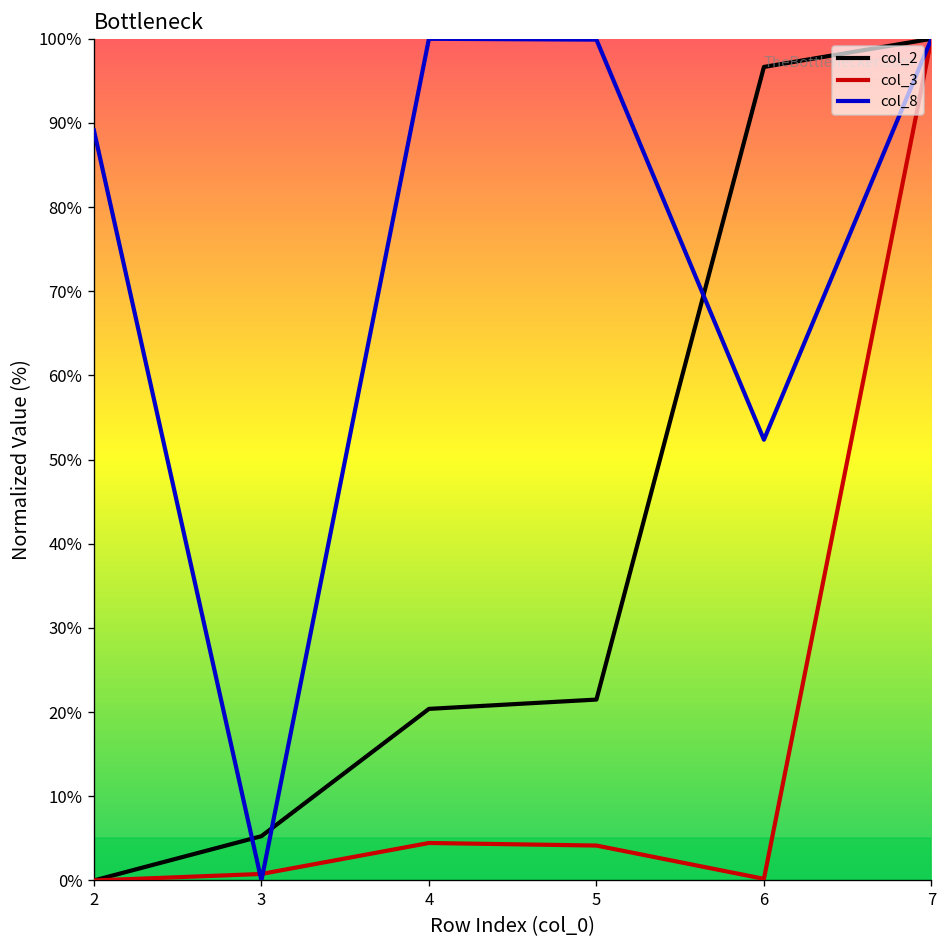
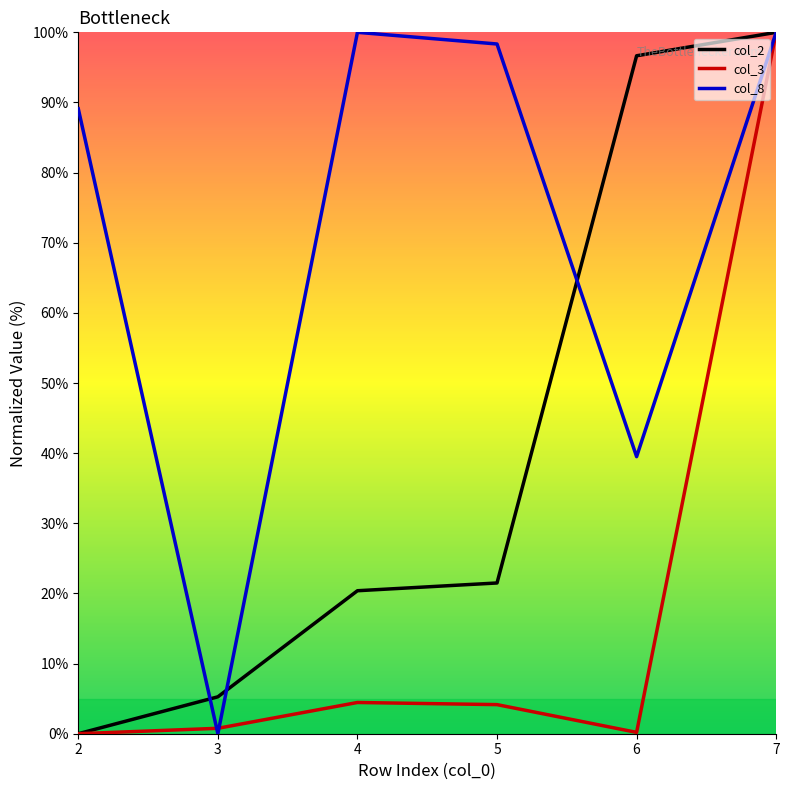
  {
    "col_2": {
      "3": "5%",
      "4": "20%",
      "5": "21%",
      "6": "97%"
    },
    "col_8": {
      "2": "89%",
      "4": "100%",
-     "5": "100%",
-     "6": "52%"
+     "5": "98%",
+     "6": "40%"
    }
  }
